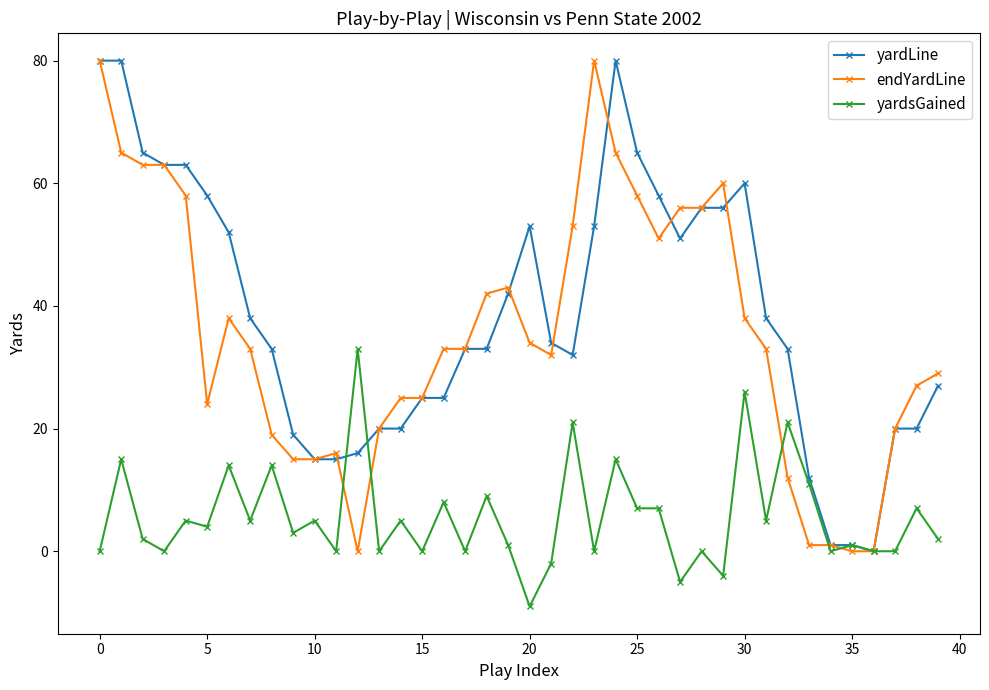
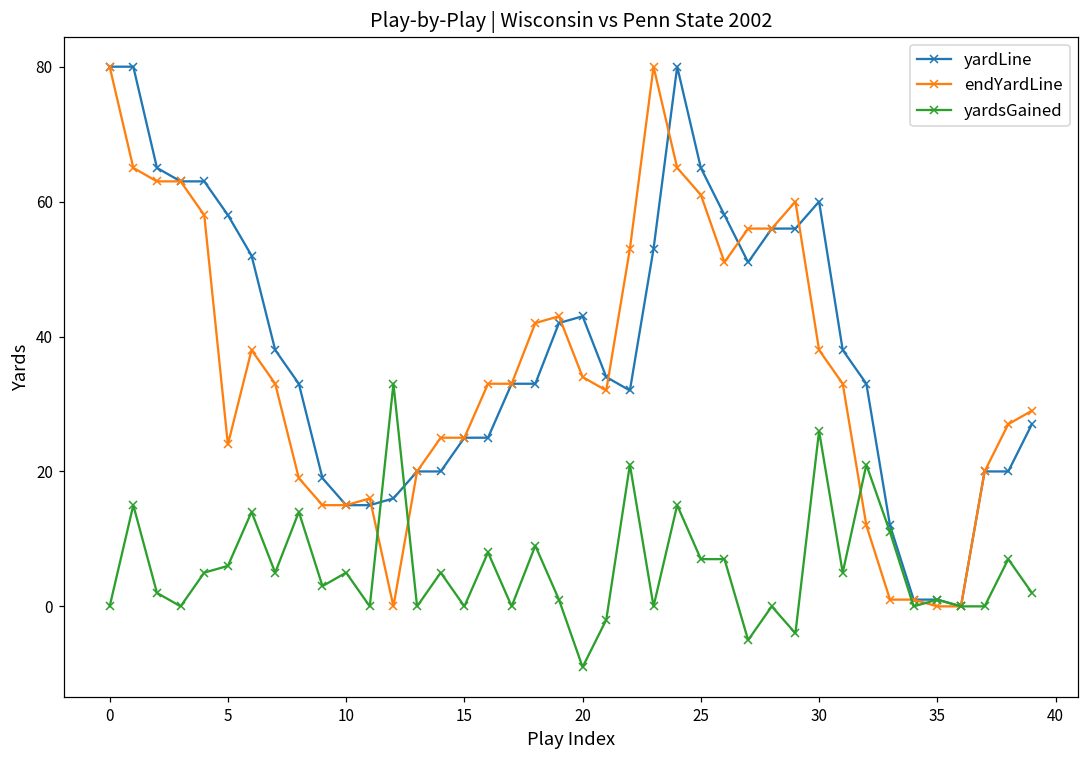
  {
    "yardLine": {
      "5": 58,
-     "20": 53,
+     "20": 43,
      "25": 65,
      "30": 60
    },
    "endYardLine": {
      "5": 24,
      "20": 34,
-     "25": 58,
+     "25": 61,
      "30": 38,
      "35": 0
    },
    "yardsGained": {
      "0": 0,
-     "5": 4,
+     "5": 6,
      "10": 5,
      "15": 0,
      "20": -9,
      "25": 7,
      "30": 26
    }
  }
